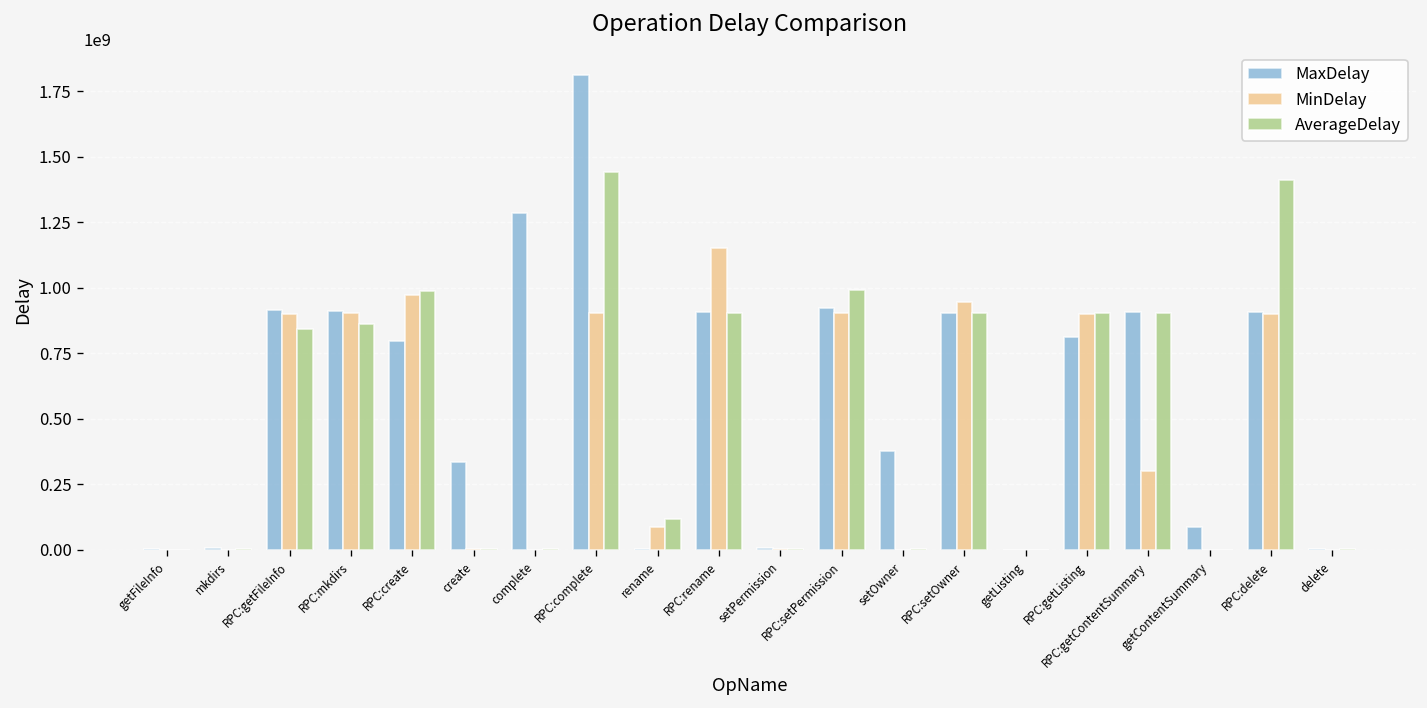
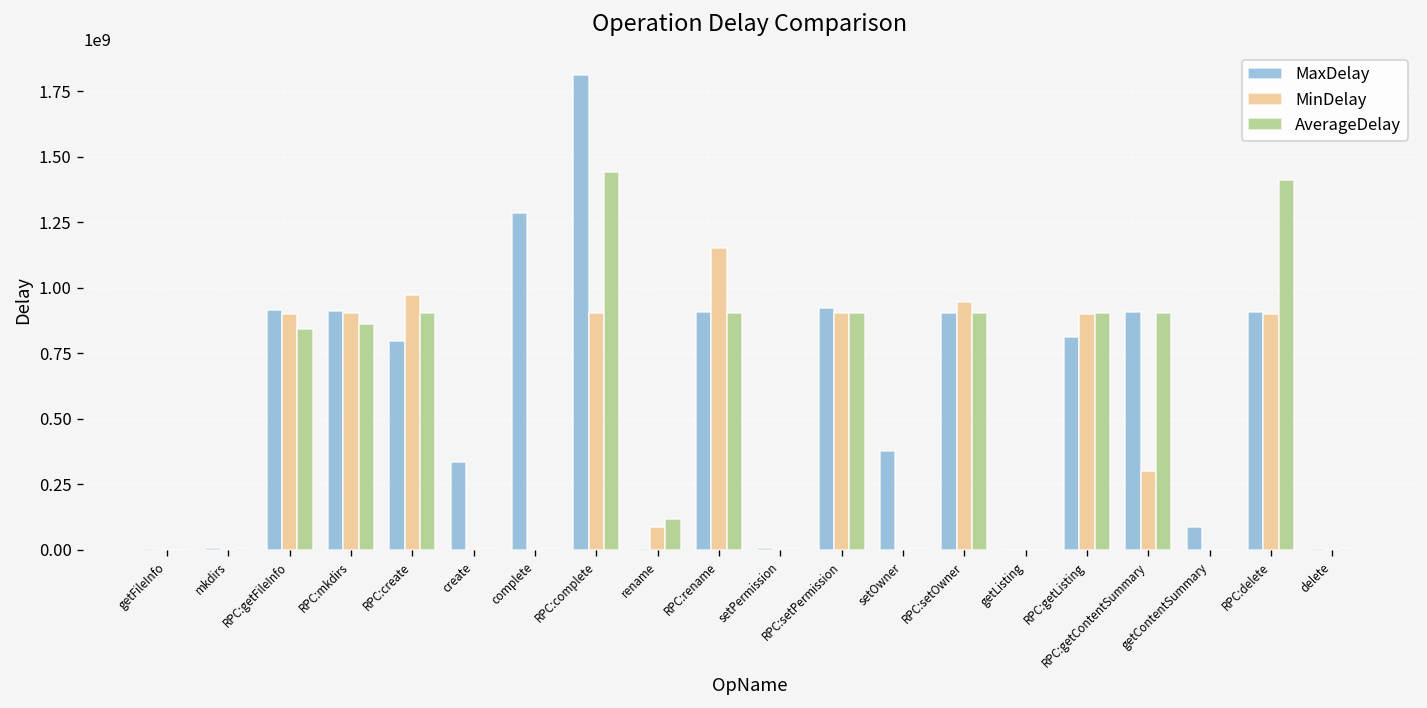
  {
    "MaxDelay": {
      "RPC:getFileInfo": 920000000,
      "RPC:mkdirs": 910000000,
      "RPC:create": 800000000,
      "create": 330000000,
      "complete": 1280000000,
      "RPC:complete": 1810000000,
      "RPC:rename": 910000000,
      "RPC:setPermission": 920000000,
      "setOwner": 380000000,
      "RPC:setOwner": 910000000,
      "RPC:getListing": 810000000,
      "RPC:getContentSummary": 910000000,
      "getContentSummary": 90000000,
      "RPC:delete": 910000000
    },
    "MinDelay": {
      "getFileInfo": 0,
      "RPC:getFileInfo": 900000000,
      "RPC:mkdirs": 900000000,
      "RPC:create": 970000000,
      "RPC:complete": 900000000,
      "rename": 90000000,
      "RPC:rename": 1150000000,
      "RPC:setPermission": 900000000,
      "RPC:setOwner": 940000000,
      "RPC:getListing": 900000000,
      "RPC:getContentSummary": 300000000,
      "RPC:delete": 900000000
    },
    "AverageDelay": {
      "RPC:getFileInfo": 840000000,
      "RPC:mkdirs": 860000000,
-     "RPC:create": 990000000,
+     "RPC:create": 900000000,
      "RPC:complete": 1440000000,
      "rename": 120000000,
      "RPC:rename": 900000000,
-     "RPC:setPermission": 990000000,
+     "RPC:setPermission": 900000000,
      "RPC:setOwner": 900000000,
      "RPC:getListing": 900000000,
      "RPC:getContentSummary": 900000000,
      "RPC:delete": 1410000000
    }
  }
